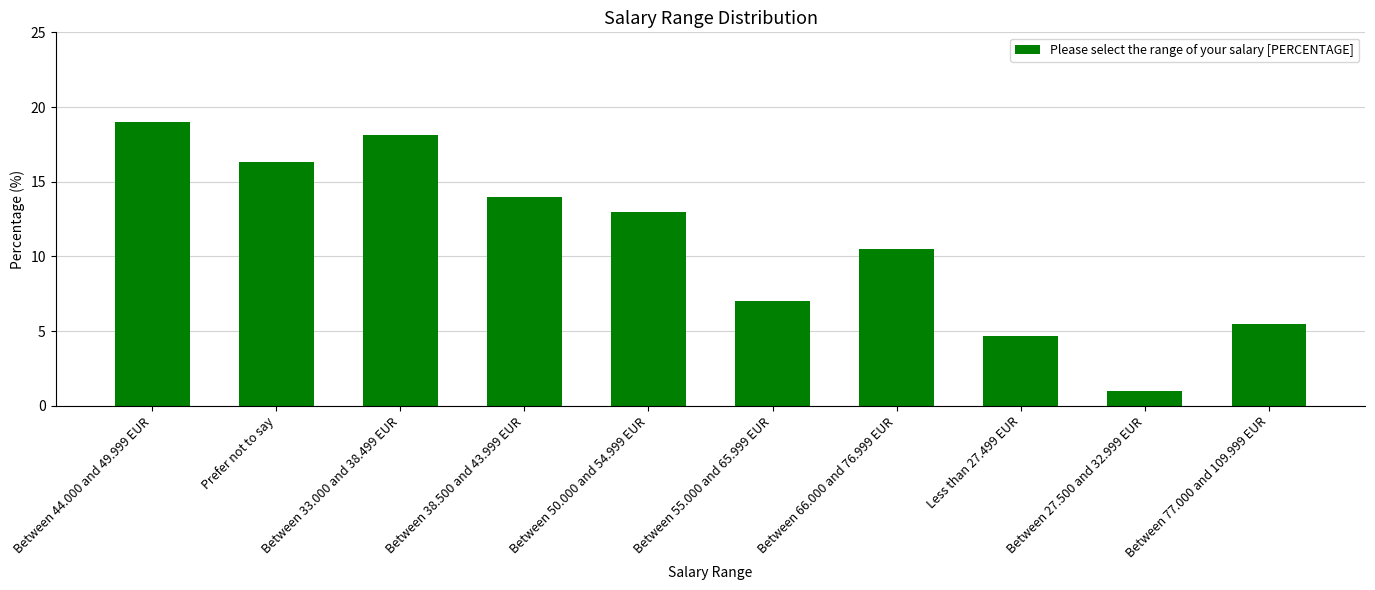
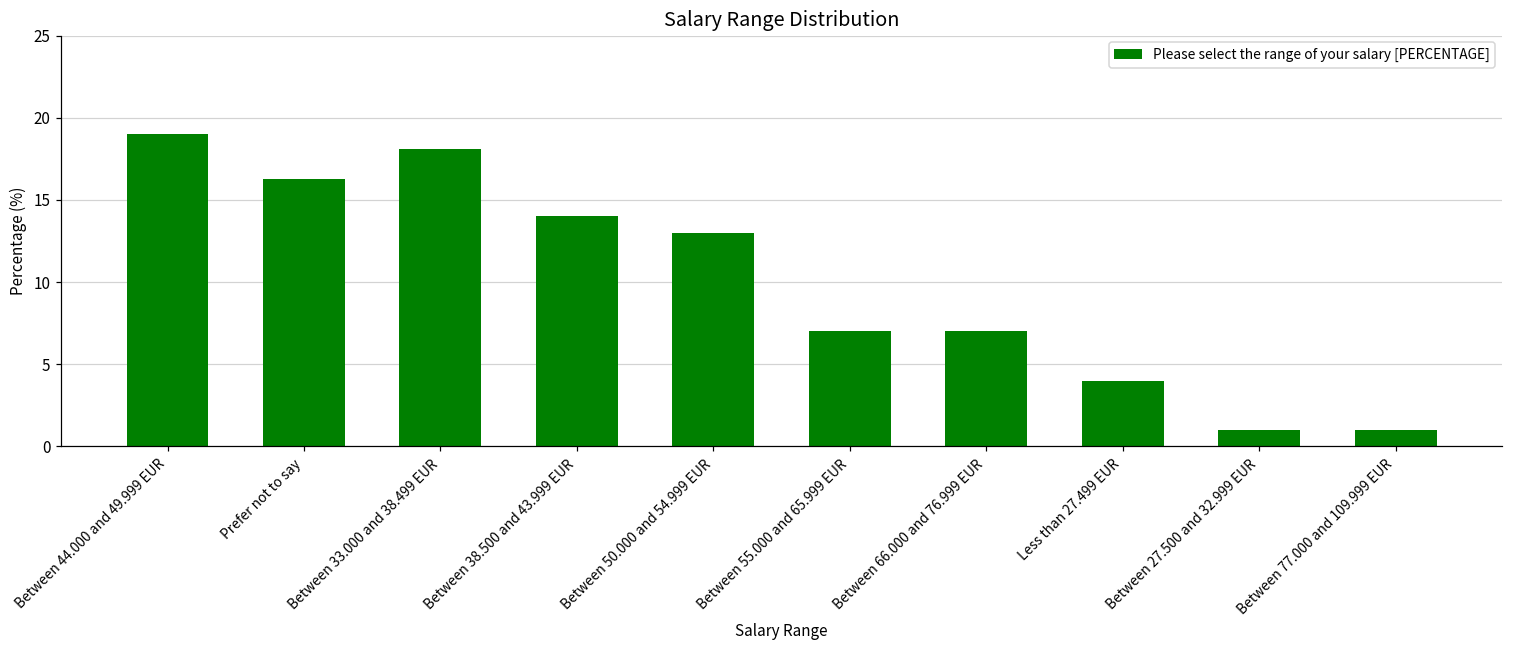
  {
    "Between 44.000 and 49.999 EUR": 19.0,
    "Prefer not to say": 16.3,
    "Between 33.000 and 38.499 EUR": 18.1,
    "Between 38.500 and 43.999 EUR": 14.0,
    "Between 50.000 and 54.999 EUR": 13.0,
    "Between 55.000 and 65.999 EUR": 7.0,
-   "Between 66.000 and 76.999 EUR": 10.5,
-   "Less than 27.499 EUR": 4.7,
+   "Between 66.000 and 76.999 EUR": 7.0,
+   "Less than 27.499 EUR": 4.0,
    "Between 27.500 and 32.999 EUR": 1.0,
-   "Between 77.000 and 109.999 EUR": 5.5
+   "Between 77.000 and 109.999 EUR": 1.0
  }
